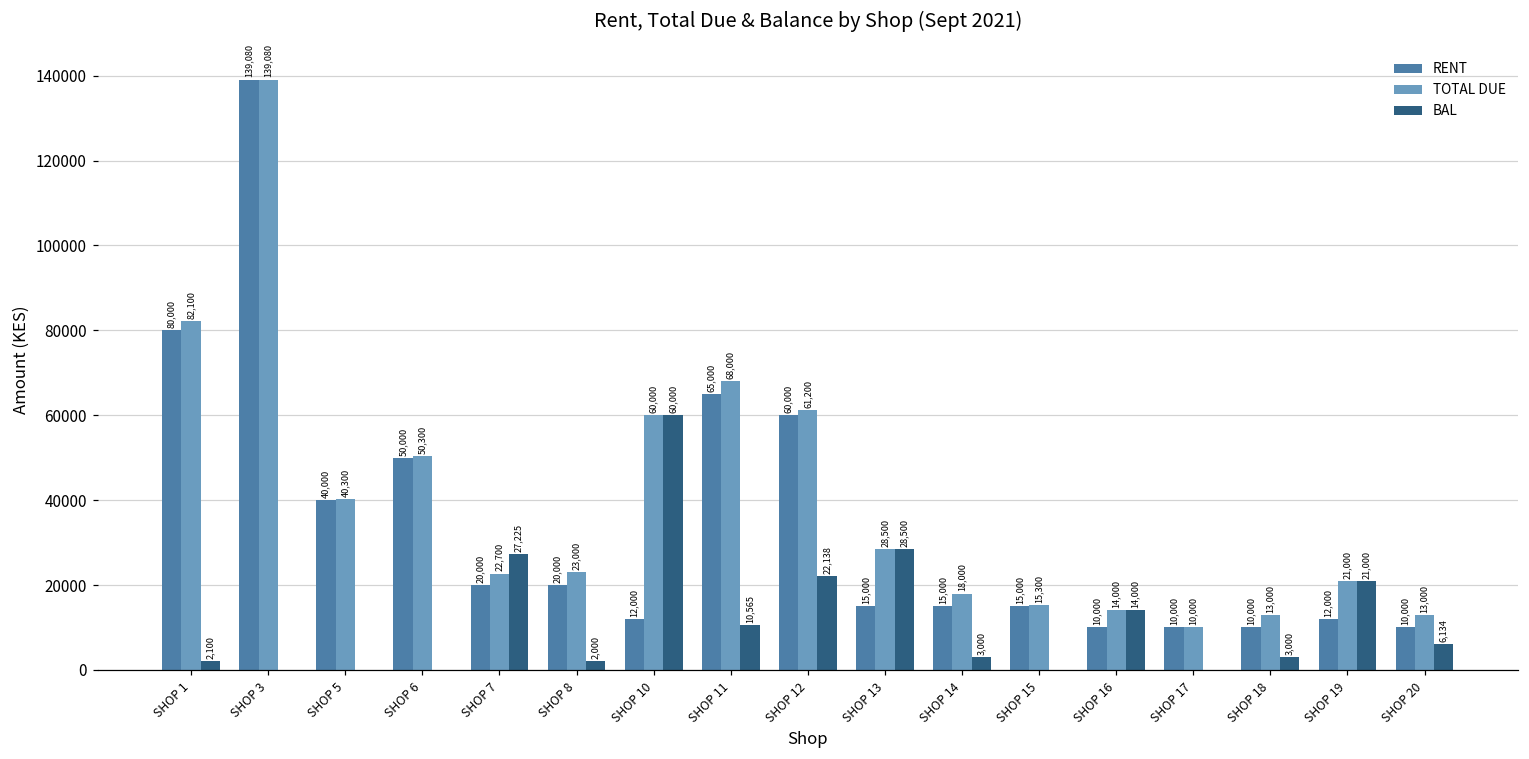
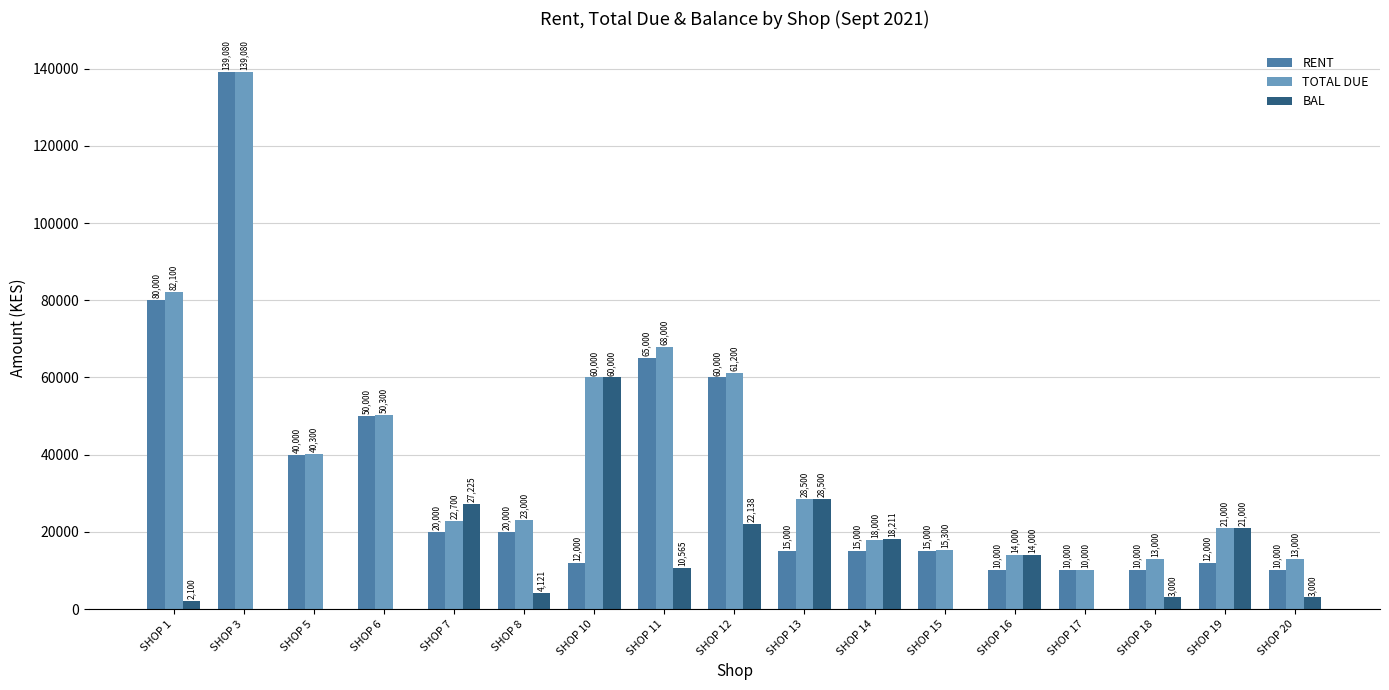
  {
    "BAL": {
      "SHOP 1": "2,100",
      "SHOP 7": "27,225",
-     "SHOP 8": "2,000",
+     "SHOP 8": "4,121",
      "SHOP 10": "60,000",
      "SHOP 11": "10,565",
      "SHOP 12": "22,138",
      "SHOP 13": "28,500",
-     "SHOP 14": "3,000",
+     "SHOP 14": "18,211",
      "SHOP 16": "14,000",
      "SHOP 18": "3,000",
      "SHOP 19": "21,000",
-     "SHOP 20": "6,134"
+     "SHOP 20": "3,000"
    }
  }
